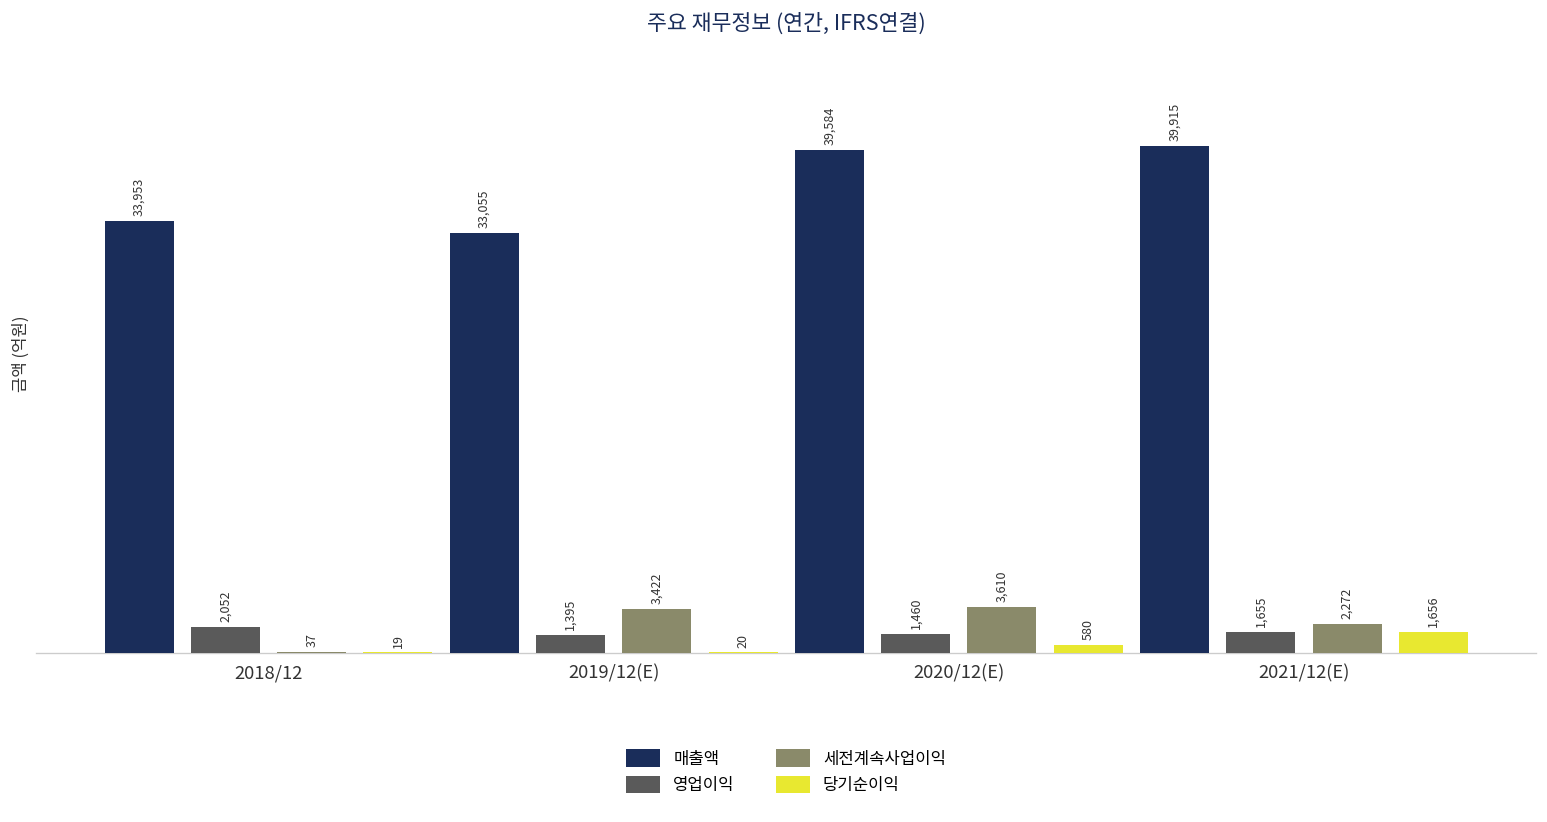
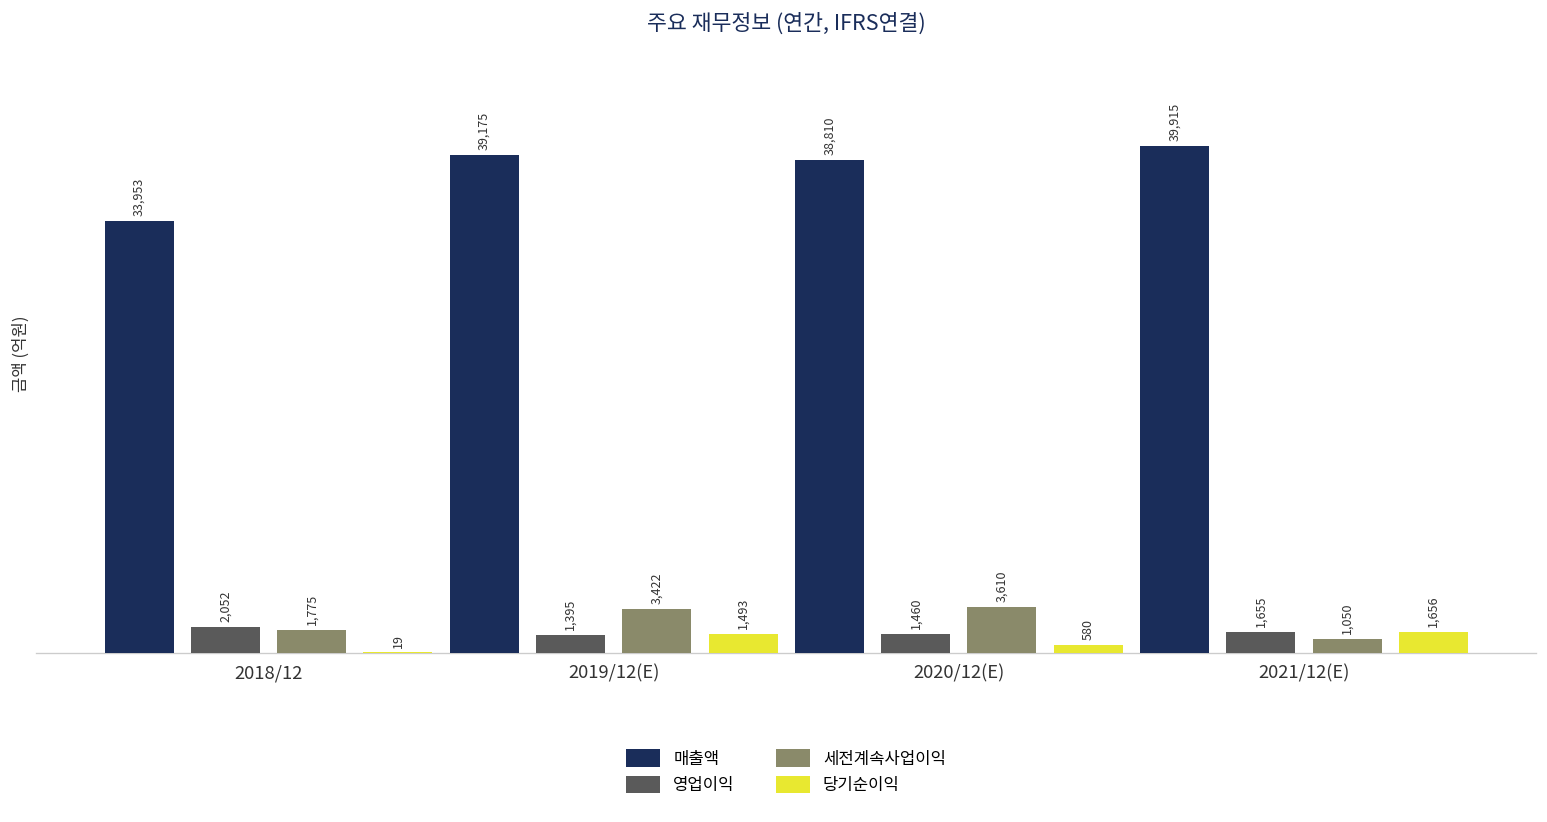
  {
    "매출액": {
      "2018/12": "33,953",
-     "2019/12(E)": "33,055",
-     "2020/12(E)": "39,584",
+     "2019/12(E)": "39,175",
+     "2020/12(E)": "38,810",
      "2021/12(E)": "39,915"
    },
    "영업이익": {
      "2018/12": "2,052",
      "2019/12(E)": "1,395",
      "2020/12(E)": "1,460",
      "2021/12(E)": "1,655"
    },
    "세전계속사업이익": {
-     "2018/12": "37",
+     "2018/12": "1,775",
      "2019/12(E)": "3,422",
      "2020/12(E)": "3,610",
-     "2021/12(E)": "2,272"
+     "2021/12(E)": "1,050"
    },
    "당기순이익": {
      "2018/12": "19",
-     "2019/12(E)": "20",
+     "2019/12(E)": "1,493",
      "2020/12(E)": "580",
      "2021/12(E)": "1,656"
    }
  }
